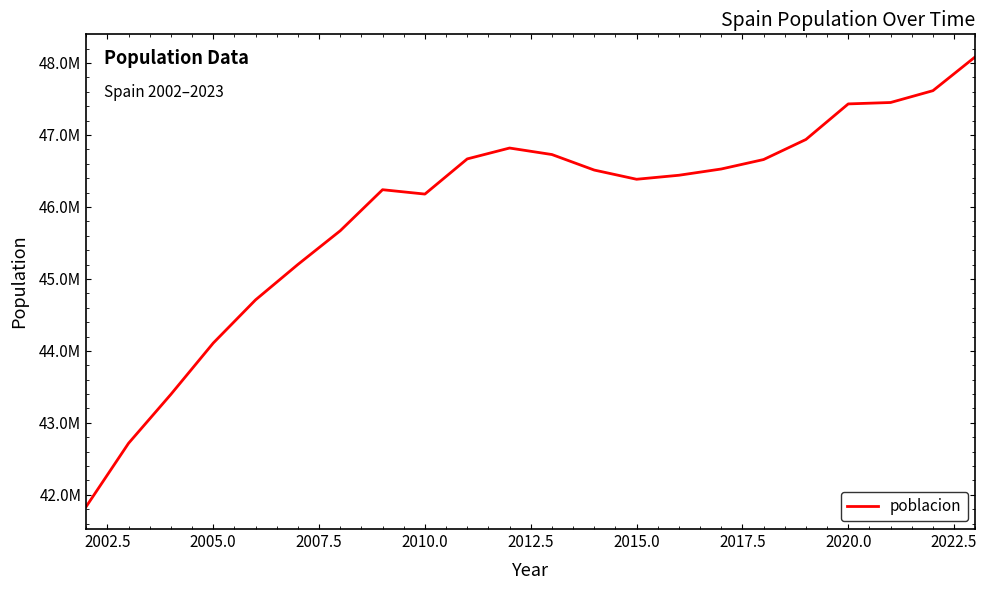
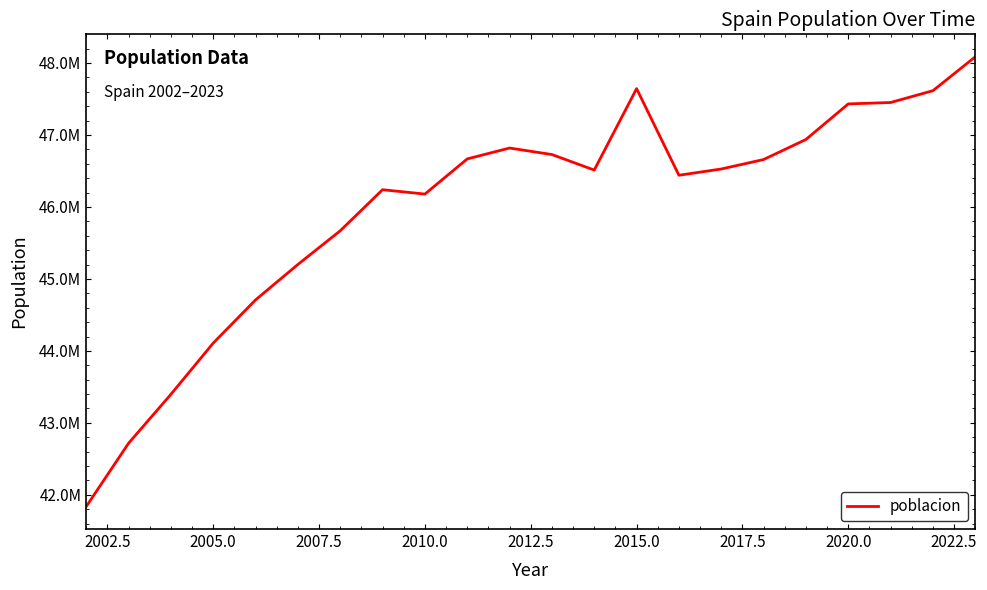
  {
    "2005.0": 44100000,
    "2010.0": 46200000,
-   "2015.0": 46400000,
+   "2015.0": 47600000,
    "2020.0": 47400000
  }
